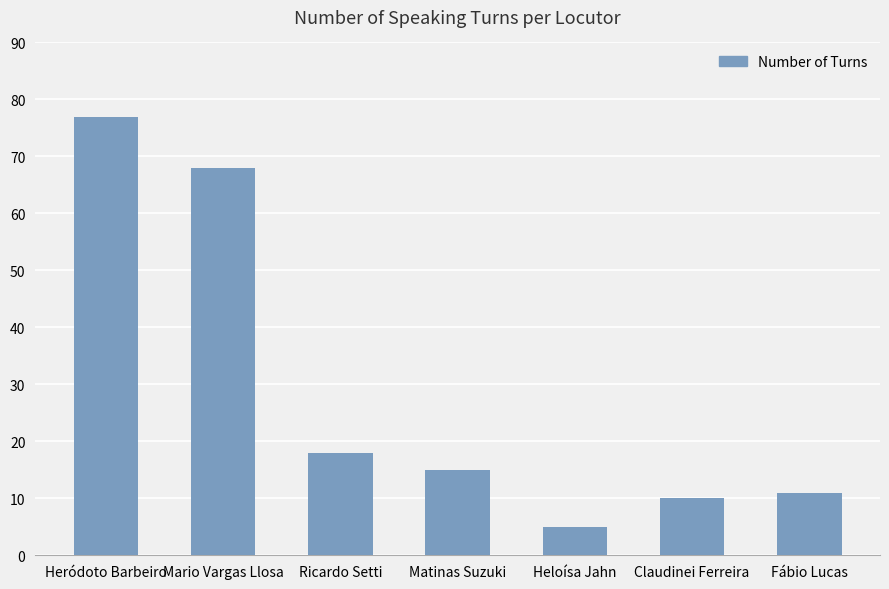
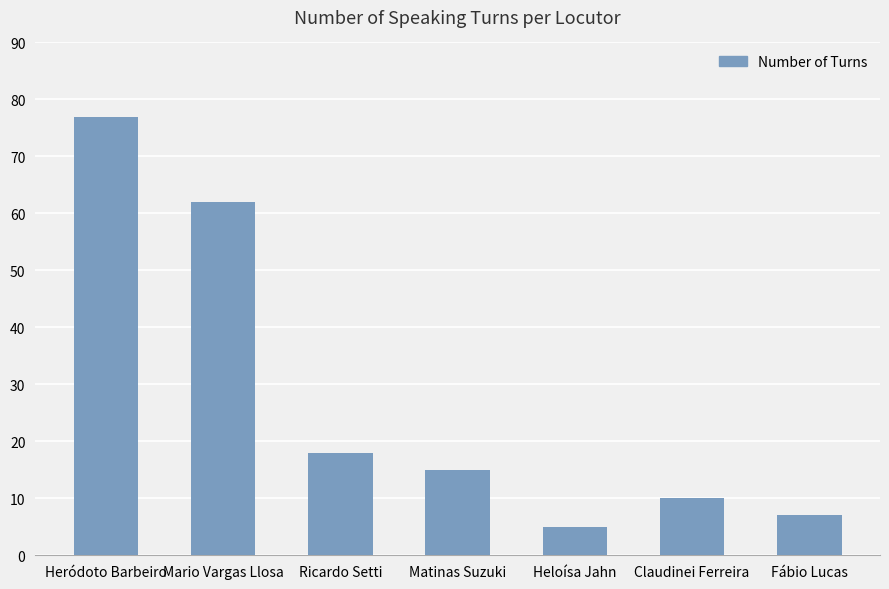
  {
    "Heródoto Barbeiro": 77,
-   "Mario Vargas Llosa": 68,
+   "Mario Vargas Llosa": 62,
    "Ricardo Setti": 18,
    "Matinas Suzuki": 15,
    "Heloísa Jahn": 5,
    "Claudinei Ferreira": 10,
-   "Fábio Lucas": 11
+   "Fábio Lucas": 7
  }
